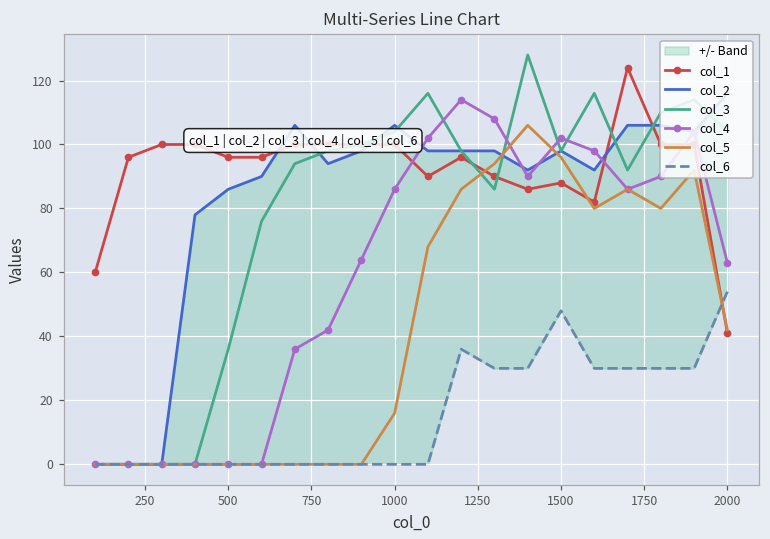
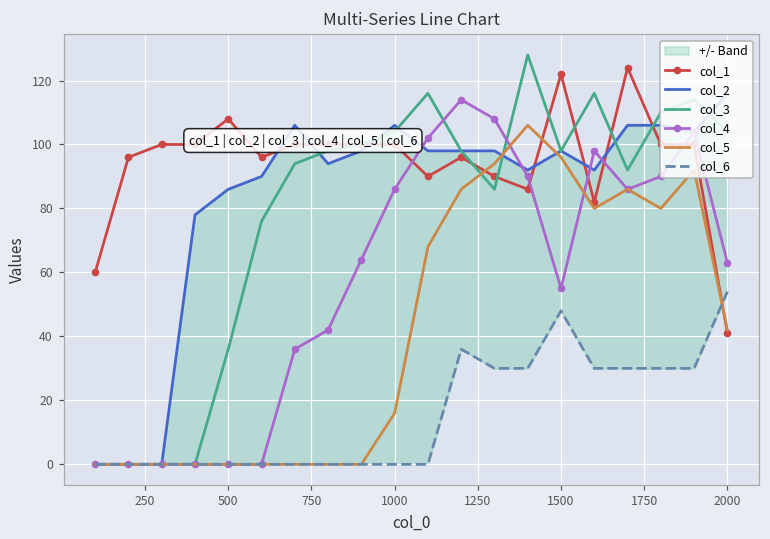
  {
    "col_1": {
-     "500": 96,
-     "1500": 88,
+     "500": 108,
+     "1500": 122,
      "2000": 41
    },
    "col_4": {
      "1000": 86,
-     "1500": 102,
+     "1500": 55,
      "2000": 63
    },
    "col_5": {
      "1000": 16,
      "1500": 96,
      "2000": 42
    }
  }
